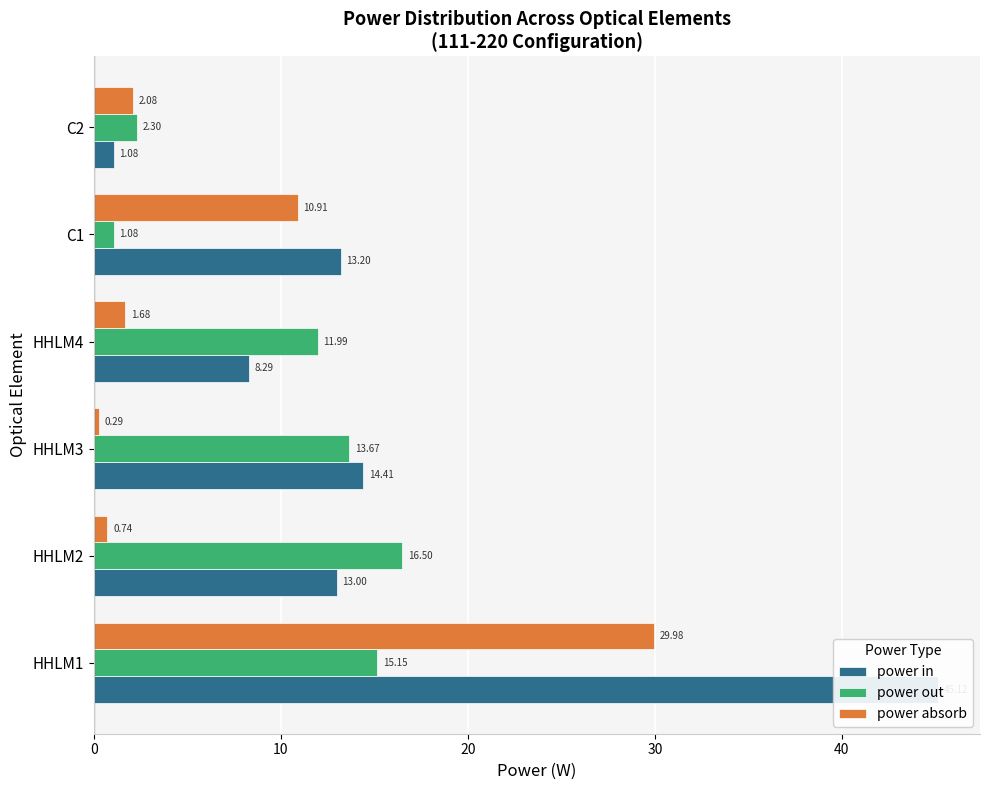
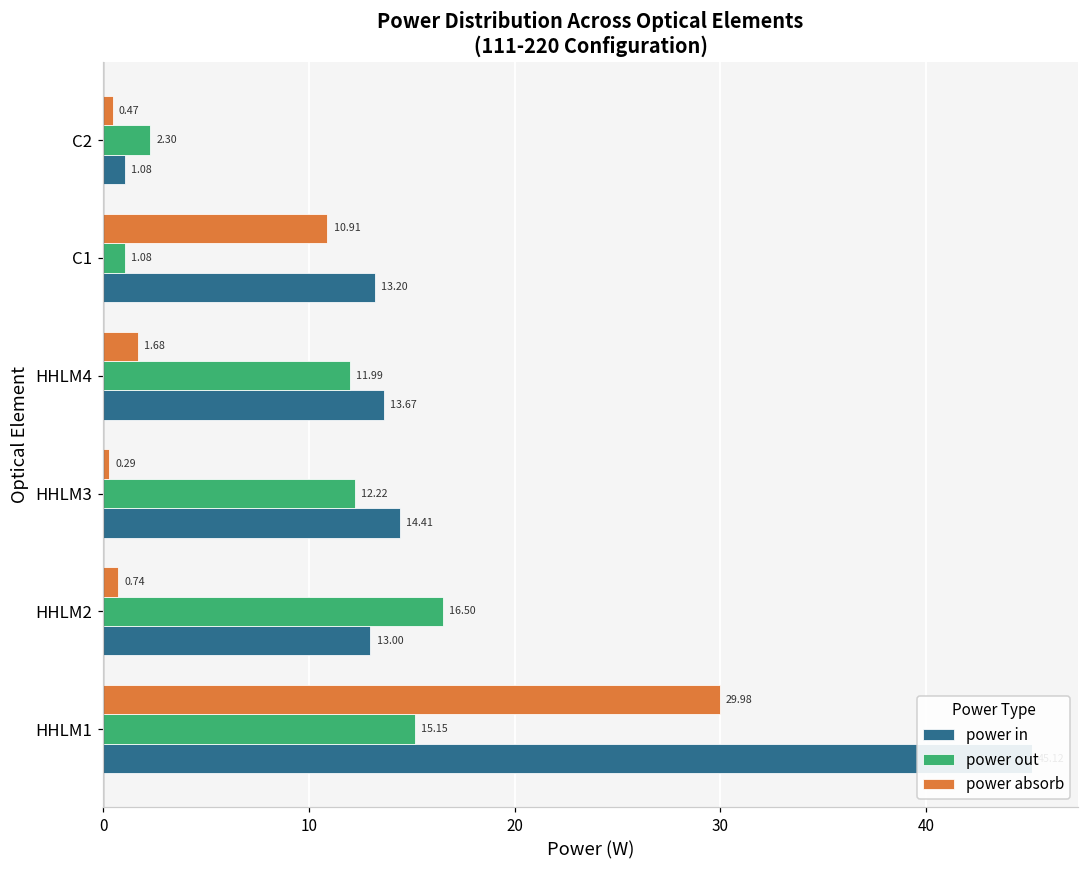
  {
    "power in": {
      "C2": 1.08,
      "C1": 13.20,
-     "HHLM4": 8.29,
+     "HHLM4": 13.67,
      "HHLM3": 14.41,
      "HHLM2": 13.00
    },
    "power out": {
      "C2": 2.30,
      "C1": 1.08,
      "HHLM4": 11.99,
-     "HHLM3": 13.67,
+     "HHLM3": 12.22,
      "HHLM2": 16.50,
      "HHLM1": 15.15
    },
    "power absorb": {
-     "C2": 2.08,
+     "C2": 0.47,
      "C1": 10.91,
      "HHLM4": 1.68,
      "HHLM3": 0.29,
      "HHLM2": 0.74,
      "HHLM1": 29.98
    }
  }
